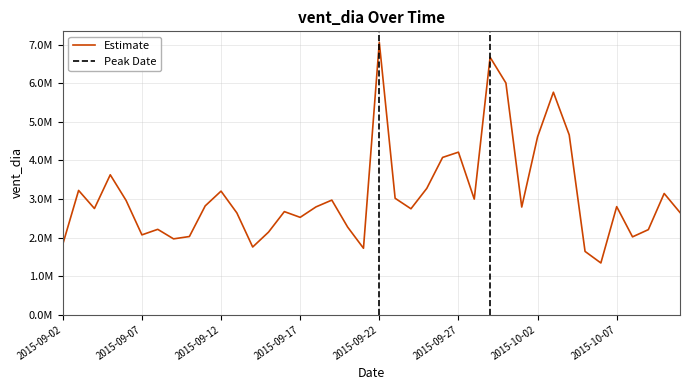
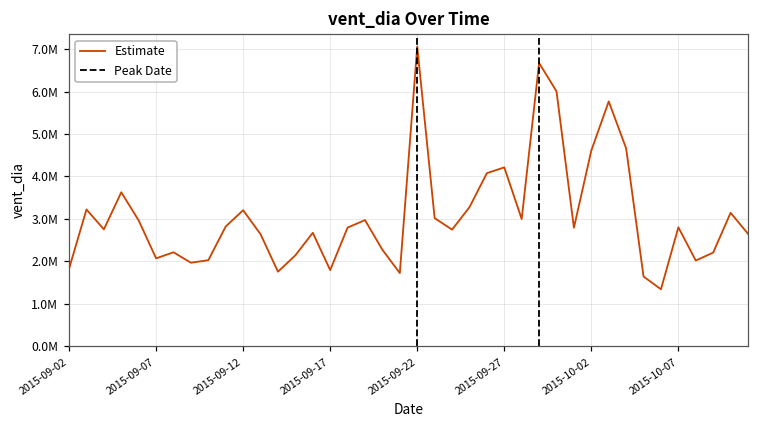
  {
    "2015-09-02": 1800000,
    "2015-09-07": 2100000,
    "2015-09-12": 3200000,
-   "2015-09-17": 2500000,
+   "2015-09-17": 1800000,
    "2015-09-22": 7100000,
    "2015-09-27": 4200000,
    "2015-10-02": 4600000,
    "2015-10-07": 2800000
  }
